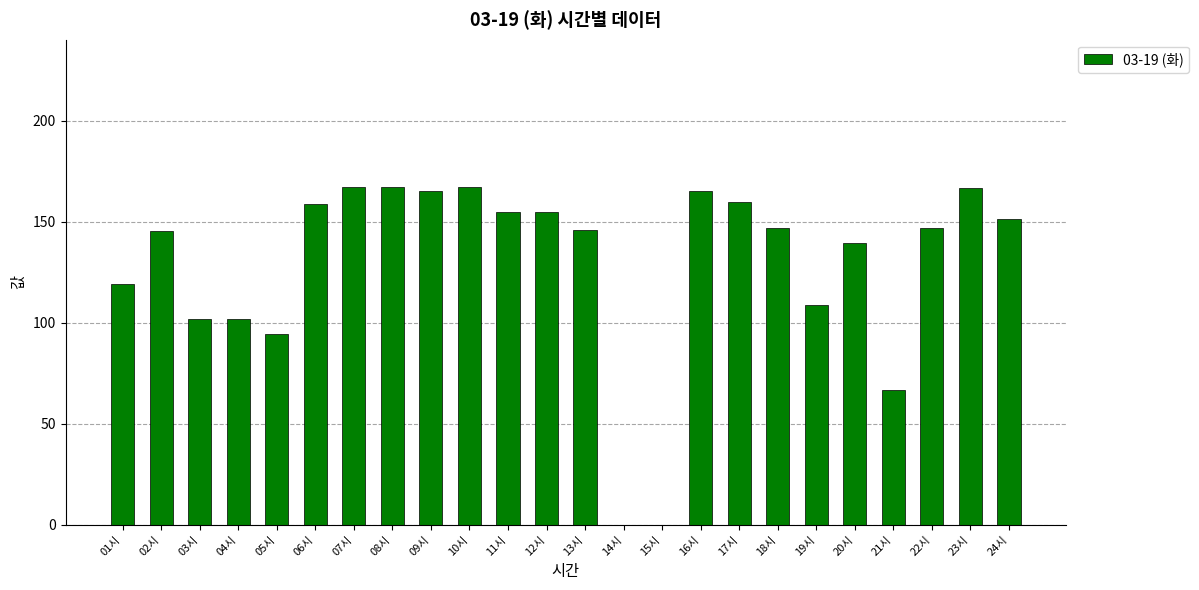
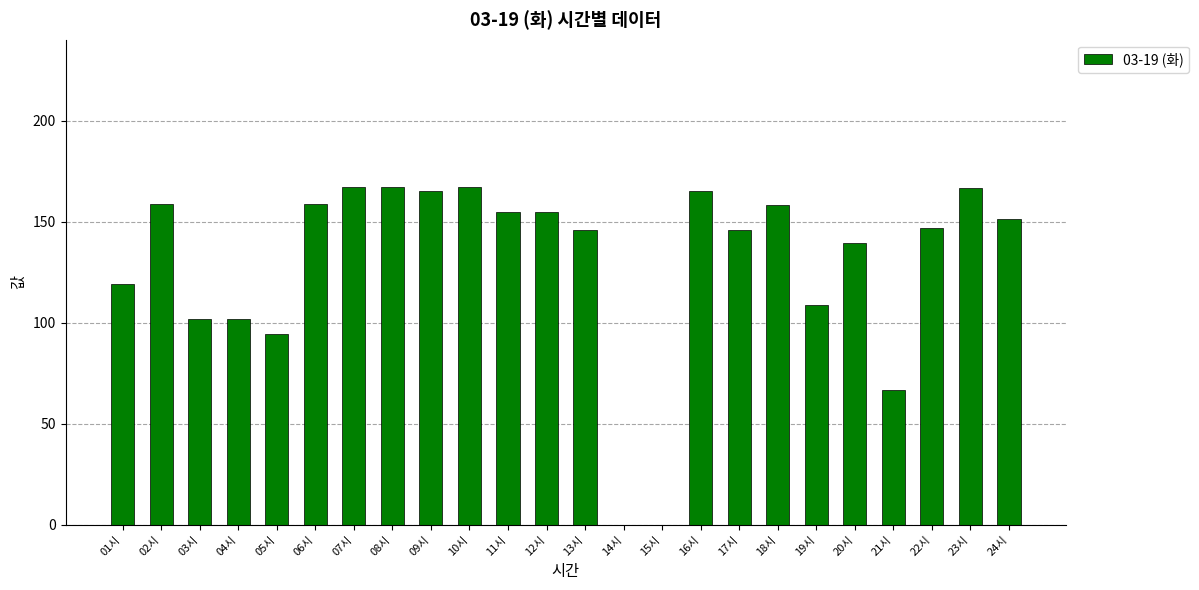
  {
    "01시": 119,
-   "02시": 145,
+   "02시": 159,
    "03시": 102,
    "04시": 102,
    "05시": 94,
    "06시": 159,
    "07시": 167,
    "08시": 167,
    "09시": 165,
    "10시": 167,
    "11시": 154,
    "12시": 154,
    "13시": 146,
    "14시": 0,
    "15시": 0,
    "16시": 165,
-   "17시": 160,
-   "18시": 147,
+   "17시": 146,
+   "18시": 158,
    "19시": 108,
    "20시": 139,
    "21시": 67,
    "22시": 147,
    "23시": 167,
    "24시": 151
  }
